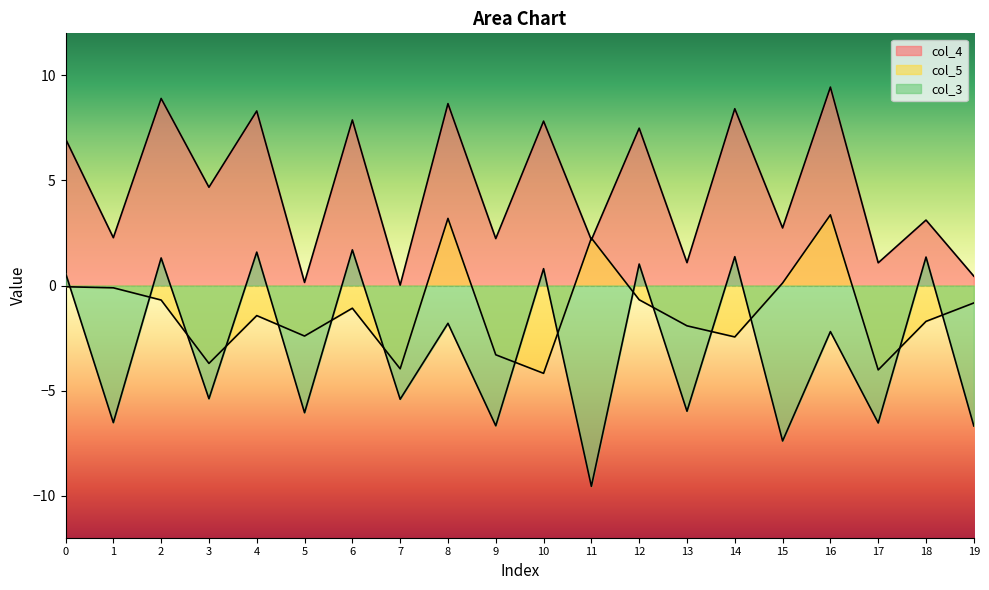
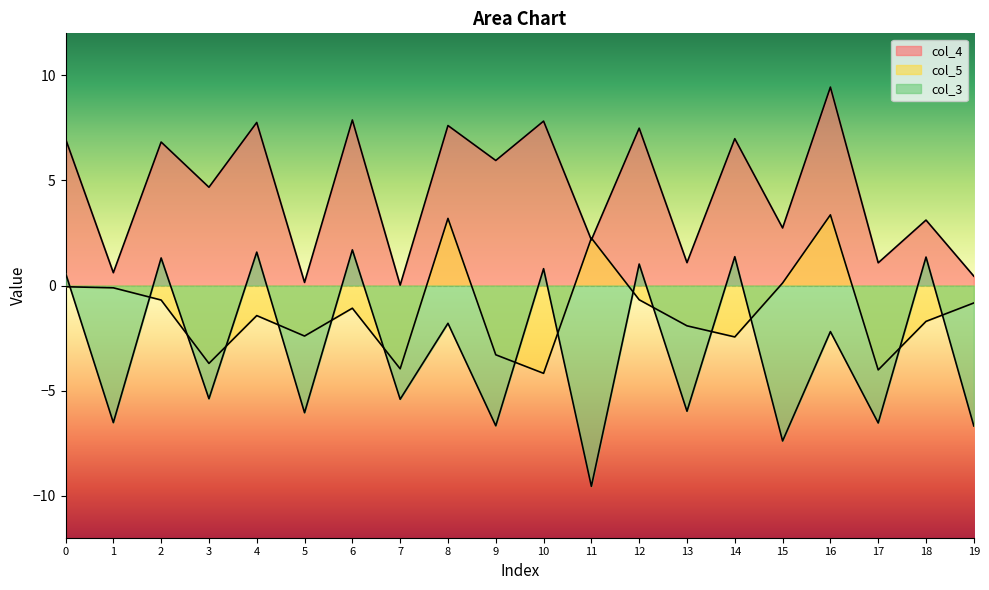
  {
    "col_4": {
      "0": 7.0,
-     "1": 2.3,
-     "2": 8.9,
+     "1": 0.6,
+     "2": 6.8,
      "3": 4.7,
-     "4": 8.3,
+     "4": 7.8,
      "5": 0.1,
      "6": 7.9,
-     "8": 8.7,
-     "9": 2.2,
+     "8": 7.6,
+     "9": 6.0,
      "10": 7.8,
      "12": 7.5,
      "13": 1.1,
-     "14": 8.4,
+     "14": 7.0,
      "15": 2.7,
      "16": 9.4,
      "17": 1.1,
      "18": 3.1,
      "19": 0.4
    }
  }
